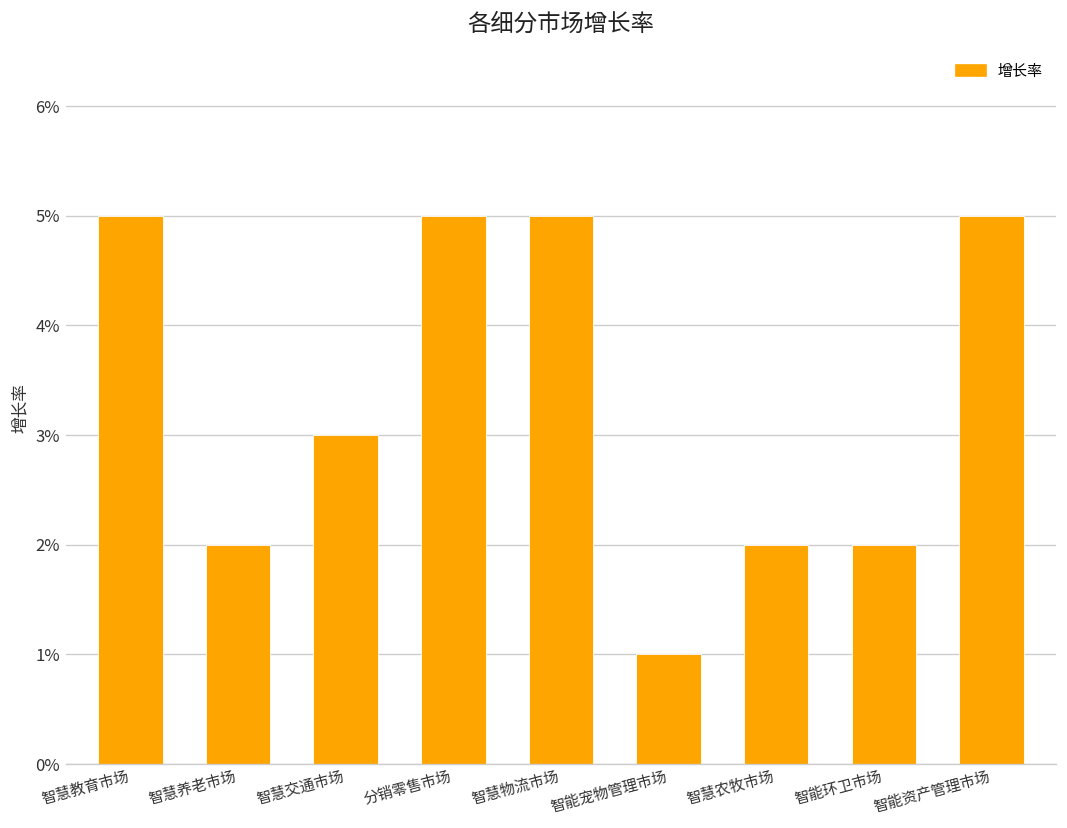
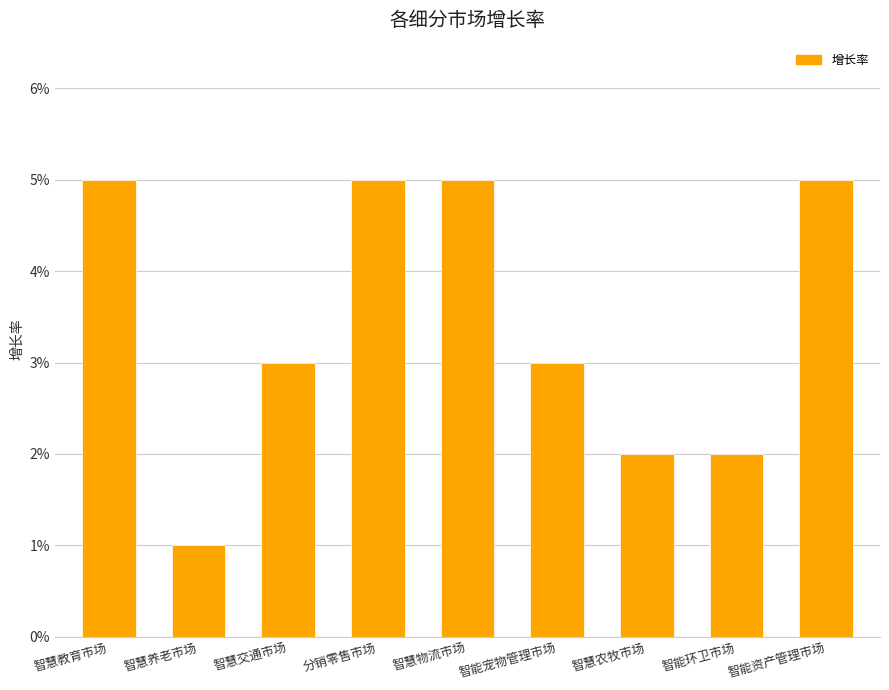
  {
    "智慧教育市场": "5.0%",
-   "智慧养老市场": "2.0%",
+   "智慧养老市场": "1.0%",
    "智慧交通市场": "3.0%",
    "分销零售市场": "5.0%",
    "智慧物流市场": "5.0%",
-   "智能宠物管理市场": "1.0%",
+   "智能宠物管理市场": "3.0%",
    "智慧农牧市场": "2.0%",
    "智能环卫市场": "2.0%",
    "智能资产管理市场": "5.0%"
  }
